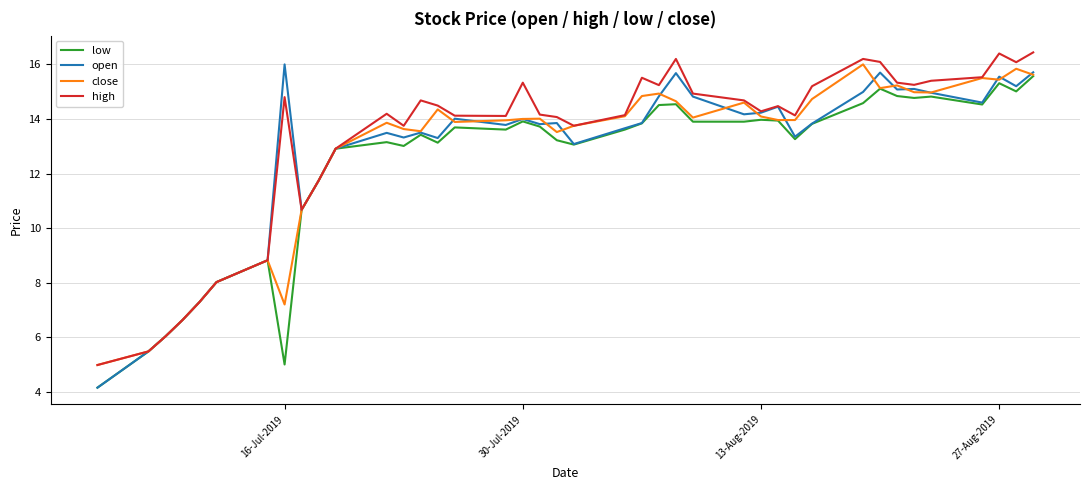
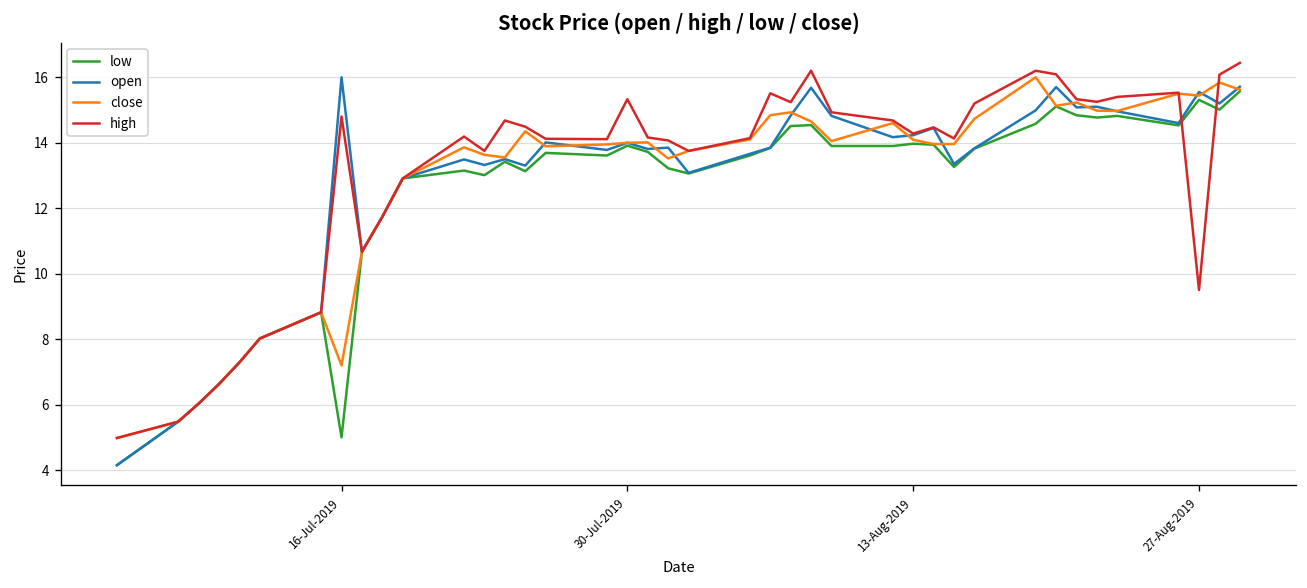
  {
    "low": {
      "16-Jul-2019": 5.0,
      "13-Aug-2019": 14.0,
      "27-Aug-2019": 15.3
    },
    "open": {
      "16-Jul-2019": 16.0,
      "27-Aug-2019": 15.6
    },
    "close": {
      "16-Jul-2019": 7.2,
      "13-Aug-2019": 14.1,
      "27-Aug-2019": 15.4
    },
    "high": {
      "16-Jul-2019": 14.8,
      "30-Jul-2019": 15.3,
-     "27-Aug-2019": 16.4
+     "27-Aug-2019": 9.5
    }
  }
